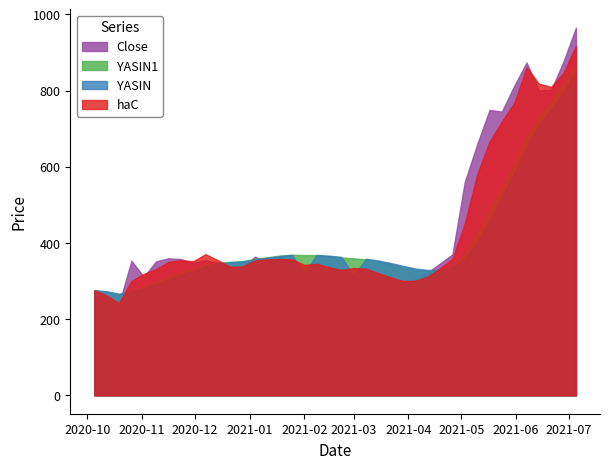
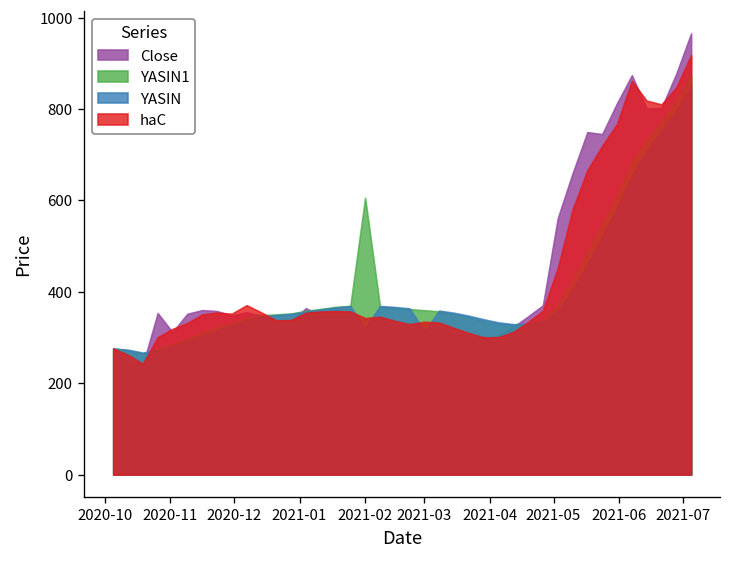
  {
    "YASIN1": {
-     "2021-02": 370,
+     "2021-02": 610,
      "2021-03": 360
    },
    "YASIN": {
      "2021-02": 320,
      "2021-03": 310
    }
  }
